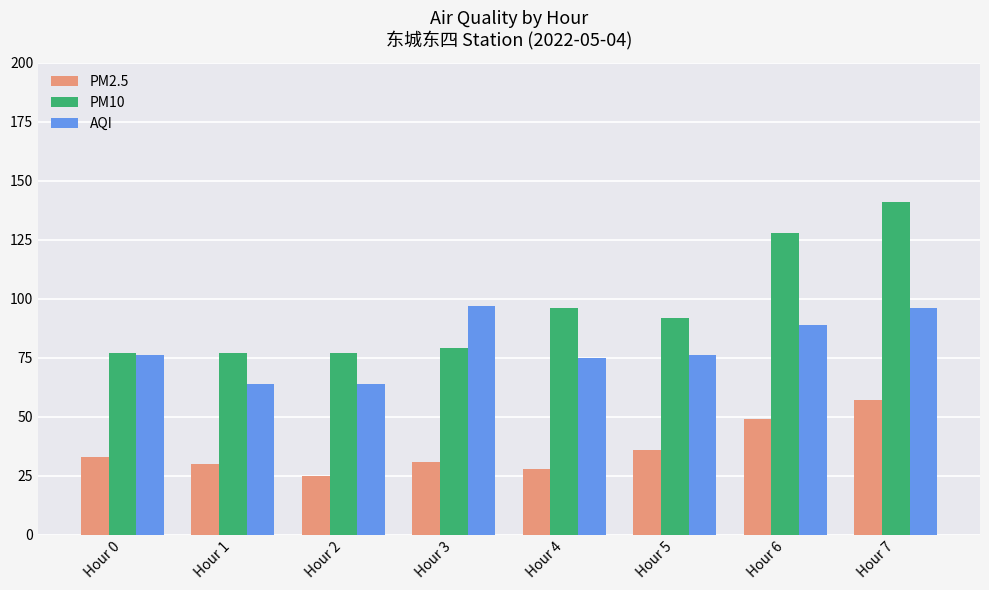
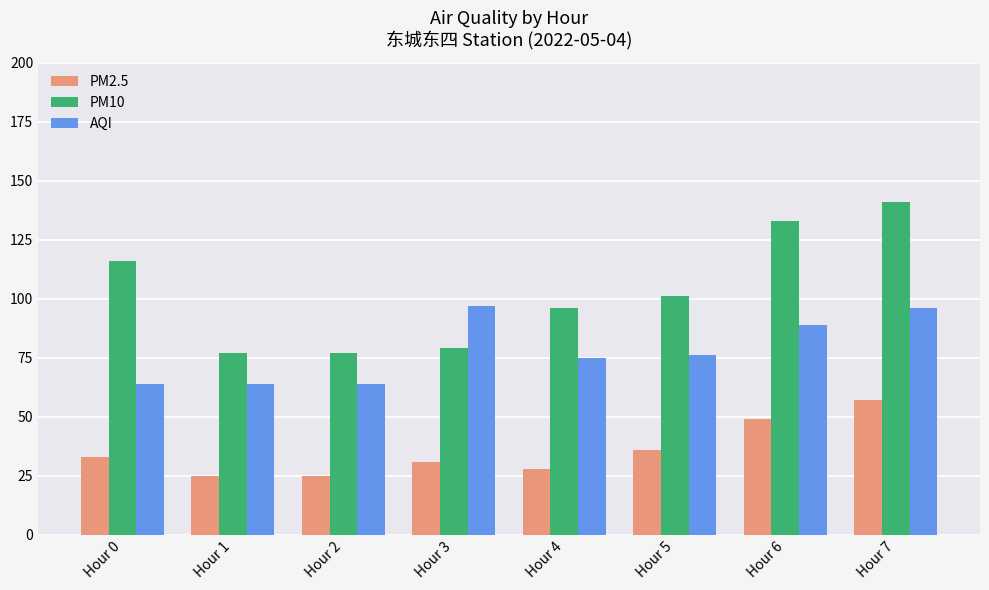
  {
    "PM2.5": {
      "Hour 0": 33,
-     "Hour 1": 30,
+     "Hour 1": 25,
      "Hour 2": 25,
      "Hour 3": 31,
      "Hour 4": 28,
      "Hour 5": 36,
      "Hour 6": 49,
      "Hour 7": 57
    },
    "PM10": {
-     "Hour 0": 77,
+     "Hour 0": 116,
      "Hour 1": 77,
      "Hour 2": 77,
      "Hour 3": 79,
      "Hour 4": 96,
-     "Hour 5": 92,
-     "Hour 6": 128,
+     "Hour 5": 101,
+     "Hour 6": 133,
      "Hour 7": 141
    },
    "AQI": {
-     "Hour 0": 76,
+     "Hour 0": 64,
      "Hour 1": 64,
      "Hour 2": 64,
      "Hour 3": 97,
      "Hour 4": 75,
      "Hour 5": 76,
      "Hour 6": 89,
      "Hour 7": 96
    }
  }
